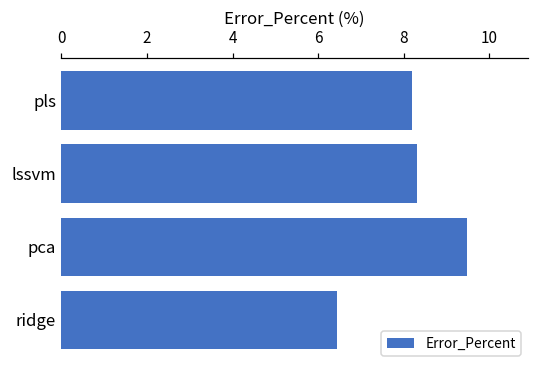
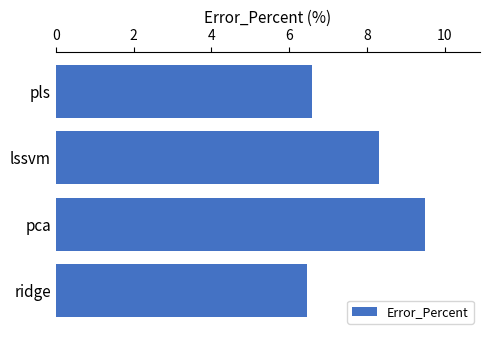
  {
-   "pls": 8.2,
+   "pls": 6.6,
    "lssvm": 8.3,
    "pca": 9.5,
    "ridge": 6.4
  }
